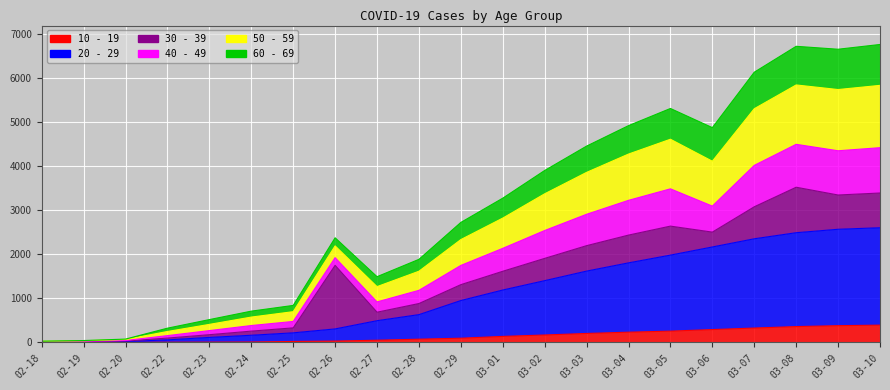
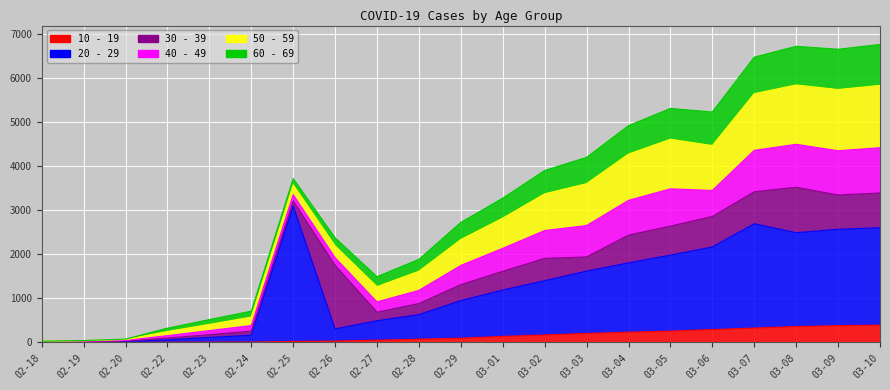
  {
    "10 - 19": {
      "02-23": 0,
      "02-24": 0,
      "02-25": 0,
      "02-26": 0,
      "02-27": 100,
      "02-28": 100,
      "02-29": 100,
      "03-01": 100,
      "03-02": 200,
      "03-03": 200,
      "03-04": 200,
      "03-05": 300,
      "03-06": 300,
      "03-07": 300,
      "03-08": 400,
      "03-09": 400,
      "03-10": 400
    },
    "20 - 29": {
      "02-23": 100,
      "02-24": 200,
-     "02-25": 200,
+     "02-25": 3100,
      "02-26": 300,
      "02-27": 400,
      "02-28": 600,
      "02-29": 900,
      "03-01": 1100,
      "03-02": 1200,
      "03-03": 1400,
      "03-04": 1600,
      "03-05": 1700,
      "03-06": 1900,
-     "03-07": 2000,
+     "03-07": 2400,
      "03-08": 2100,
      "03-09": 2200,
      "03-10": 2200
    },
    "30 - 39": {
      "02-23": 100,
      "02-24": 100,
      "02-25": 100,
      "02-26": 1400,
      "02-27": 200,
      "02-28": 300,
      "02-29": 400,
      "03-01": 400,
      "03-02": 500,
-     "03-03": 600,
+     "03-03": 300,
      "03-04": 600,
      "03-05": 700,
-     "03-06": 300,
+     "03-06": 700,
      "03-07": 700,
      "03-08": 1000,
      "03-09": 800,
      "03-10": 800
    },
    "40 - 49": {
      "02-23": 100,
      "02-24": 100,
      "02-25": 100,
      "02-26": 200,
      "02-27": 200,
      "02-28": 300,
      "02-29": 400,
      "03-01": 500,
      "03-02": 600,
      "03-03": 700,
      "03-04": 800,
      "03-05": 800,
      "03-06": 600,
      "03-07": 900,
      "03-08": 1000,
      "03-09": 1000,
      "03-10": 1000
    },
    "50 - 59": {
      "02-22": 100,
      "02-23": 100,
      "02-24": 200,
      "02-25": 200,
      "02-26": 300,
      "02-27": 300,
      "02-28": 400,
      "02-29": 600,
      "03-01": 700,
      "03-02": 800,
      "03-03": 1000,
      "03-04": 1100,
      "03-05": 1100,
      "03-06": 1000,
      "03-07": 1300,
      "03-08": 1300,
      "03-09": 1400,
      "03-10": 1400
    },
    "60 - 69": {
      "02-22": 100,
      "02-23": 100,
      "02-24": 100,
      "02-25": 100,
      "02-26": 200,
      "02-27": 200,
      "02-28": 300,
      "02-29": 400,
      "03-01": 500,
      "03-02": 500,
      "03-03": 600,
      "03-04": 600,
      "03-05": 700,
      "03-06": 800,
      "03-07": 800,
      "03-08": 900,
      "03-09": 900,
      "03-10": 900
    }
  }
